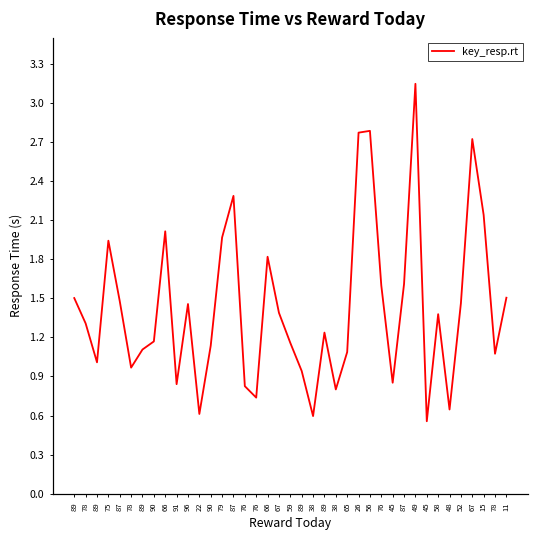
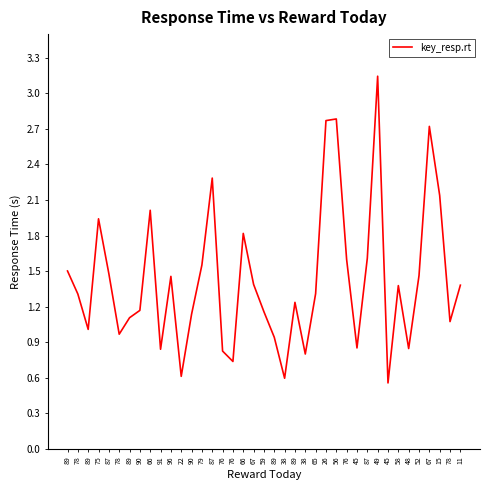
  {
    "75": 1.94,
    "91": 0.84,
    "96": 1.46,
    "22": 0.61,
-   "79": 1.97,
+   "79": 1.55,
    "59": 1.16,
-   "65": 1.09,
+   "65": 1.31,
    "26": 2.77,
    "56": 2.78,
    "49": 3.14,
    "58": 1.38,
-   "48": 0.65,
+   "48": 0.85,
    "52": 1.46,
    "15": 2.14,
-   "11": 1.50
+   "11": 1.38
  }
